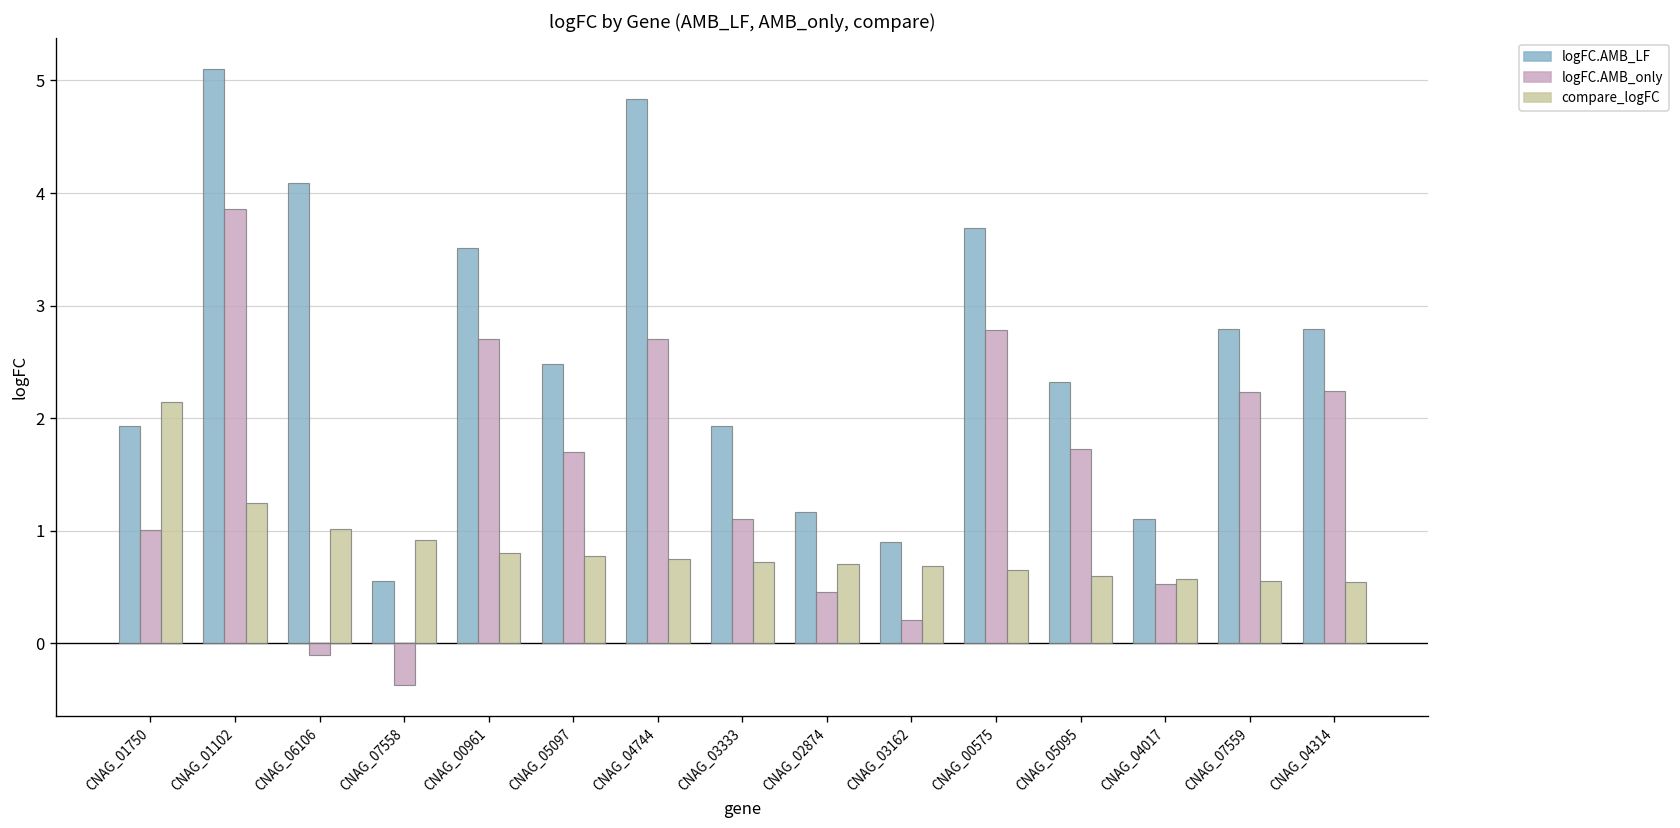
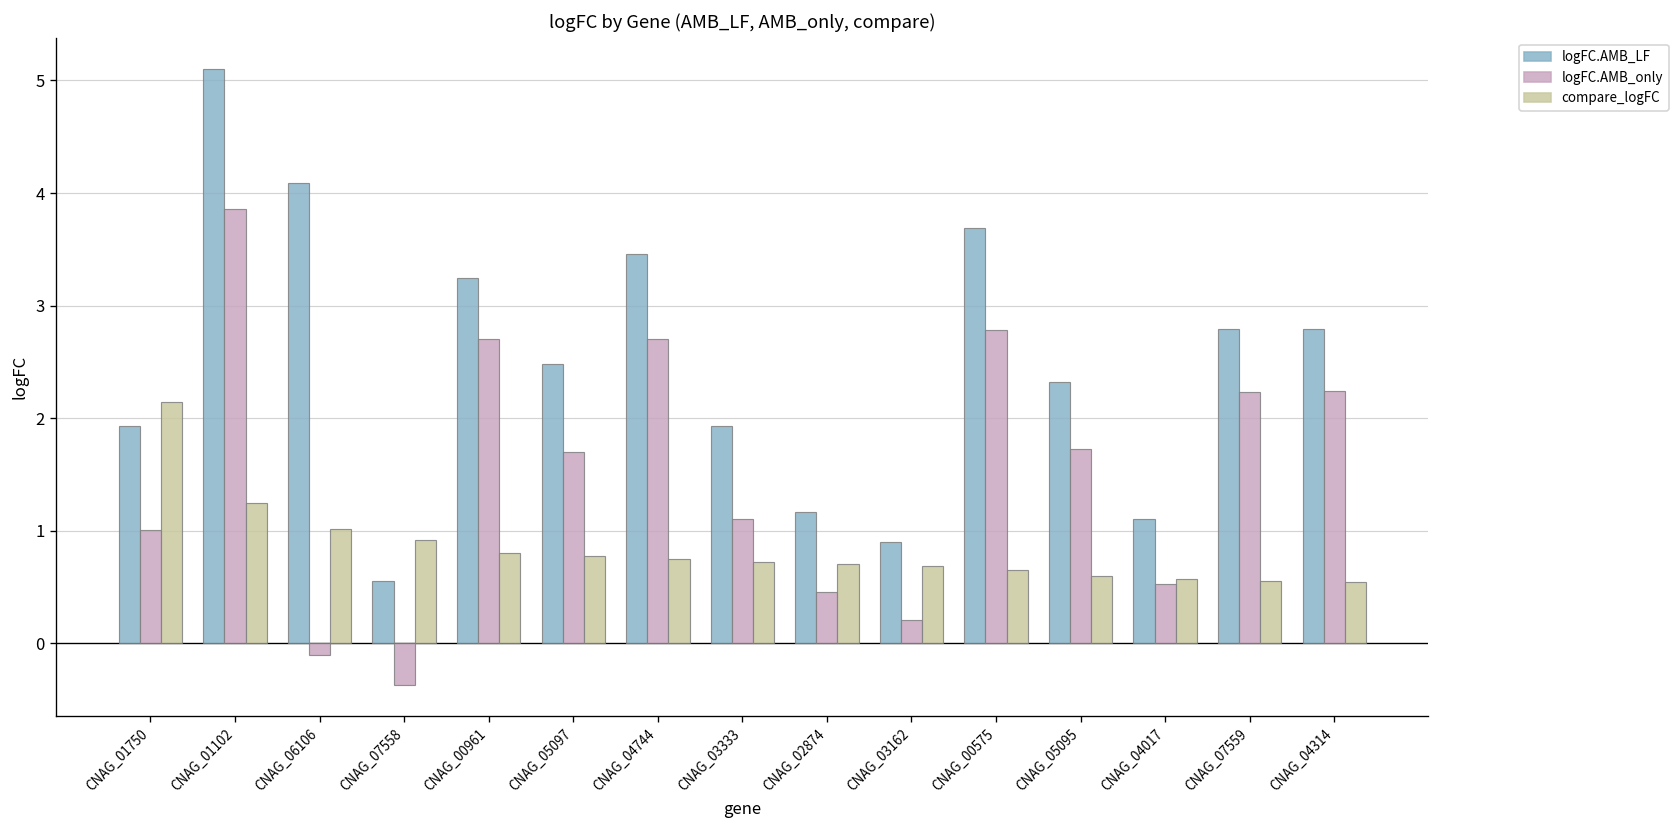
  {
    "logFC.AMB_LF": {
      "CNAG_01750": 1.9,
      "CNAG_01102": 5.1,
      "CNAG_06106": 4.1,
      "CNAG_07558": 0.6,
-     "CNAG_00961": 3.5,
+     "CNAG_00961": 3.2,
      "CNAG_05097": 2.5,
-     "CNAG_04744": 4.8,
+     "CNAG_04744": 3.5,
      "CNAG_03333": 1.9,
      "CNAG_02874": 1.2,
      "CNAG_03162": 0.9,
      "CNAG_00575": 3.7,
      "CNAG_05095": 2.3,
      "CNAG_04017": 1.1,
      "CNAG_07559": 2.8,
      "CNAG_04314": 2.8
    }
  }
